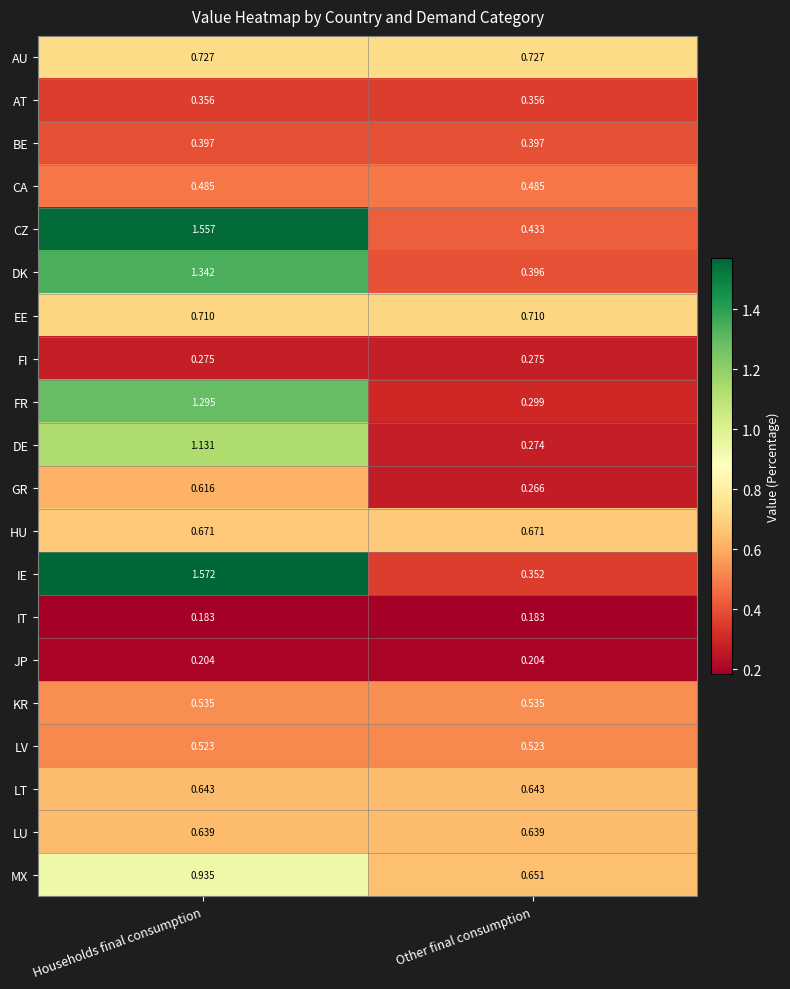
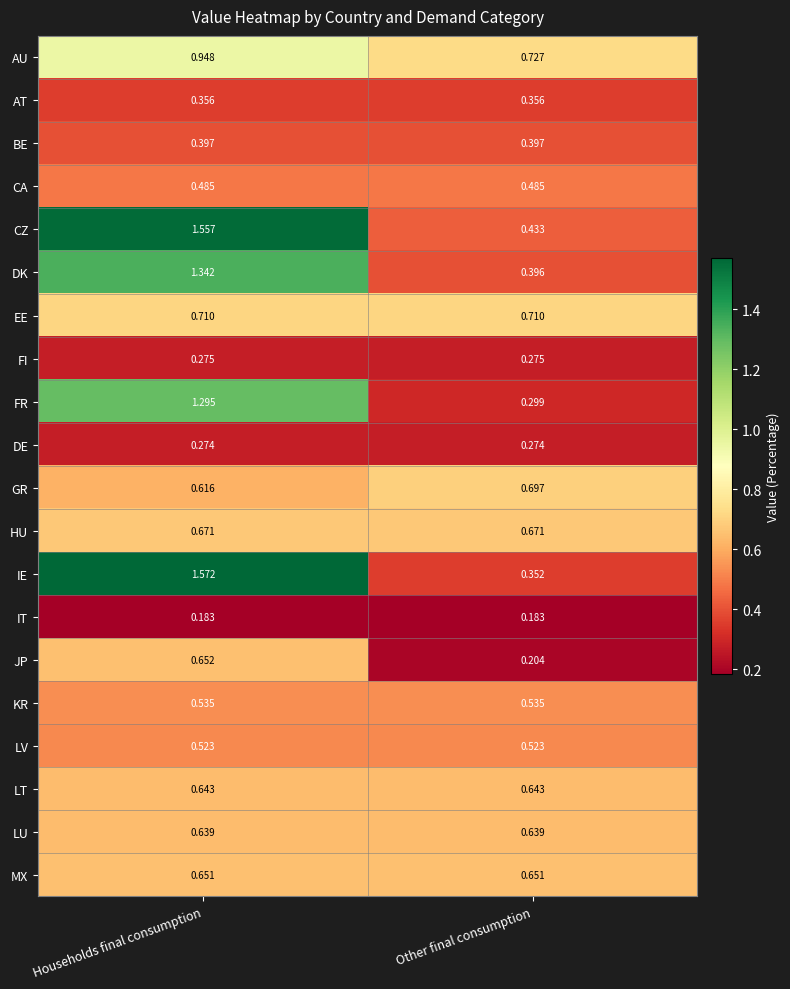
  {
    "AU": {
-     "Households final consumption": 0.727,
+     "Households final consumption": 0.948,
      "Other final consumption": 0.727
    },
    "AT": {
      "Households final consumption": 0.356,
      "Other final consumption": 0.356
    },
    "BE": {
      "Households final consumption": 0.397,
      "Other final consumption": 0.397
    },
    "CA": {
      "Households final consumption": 0.485,
      "Other final consumption": 0.485
    },
    "CZ": {
      "Households final consumption": 1.557,
      "Other final consumption": 0.433
    },
    "DK": {
      "Households final consumption": 1.342,
      "Other final consumption": 0.396
    },
    "EE": {
      "Households final consumption": 0.710,
      "Other final consumption": 0.710
    },
    "FI": {
      "Households final consumption": 0.275,
      "Other final consumption": 0.275
    },
    "FR": {
      "Households final consumption": 1.295,
      "Other final consumption": 0.299
    },
    "DE": {
-     "Households final consumption": 1.131,
+     "Households final consumption": 0.274,
      "Other final consumption": 0.274
    },
    "GR": {
      "Households final consumption": 0.616,
-     "Other final consumption": 0.266
+     "Other final consumption": 0.697
    },
    "HU": {
      "Households final consumption": 0.671,
      "Other final consumption": 0.671
    },
    "IE": {
      "Households final consumption": 1.572,
      "Other final consumption": 0.352
    },
    "IT": {
      "Households final consumption": 0.183,
      "Other final consumption": 0.183
    },
    "JP": {
-     "Households final consumption": 0.204,
+     "Households final consumption": 0.652,
      "Other final consumption": 0.204
    },
    "KR": {
      "Households final consumption": 0.535,
      "Other final consumption": 0.535
    },
    "LV": {
      "Households final consumption": 0.523,
      "Other final consumption": 0.523
    },
    "LT": {
      "Households final consumption": 0.643,
      "Other final consumption": 0.643
    },
    "LU": {
      "Households final consumption": 0.639,
      "Other final consumption": 0.639
    },
    "MX": {
-     "Households final consumption": 0.935,
+     "Households final consumption": 0.651,
      "Other final consumption": 0.651
    }
  }
